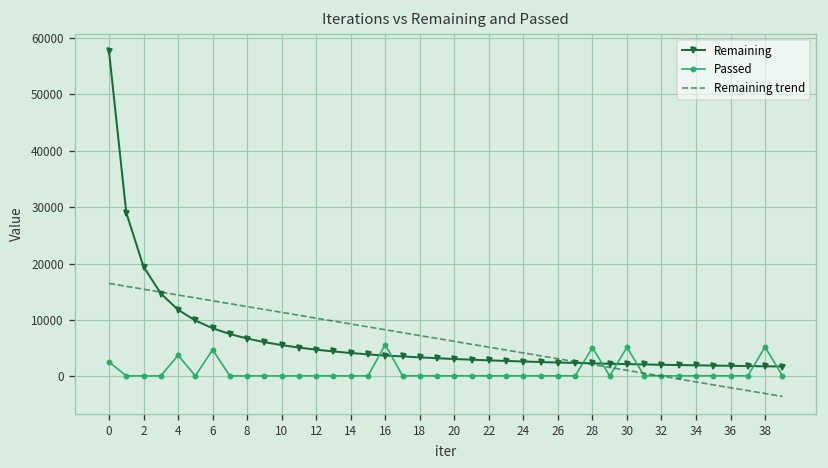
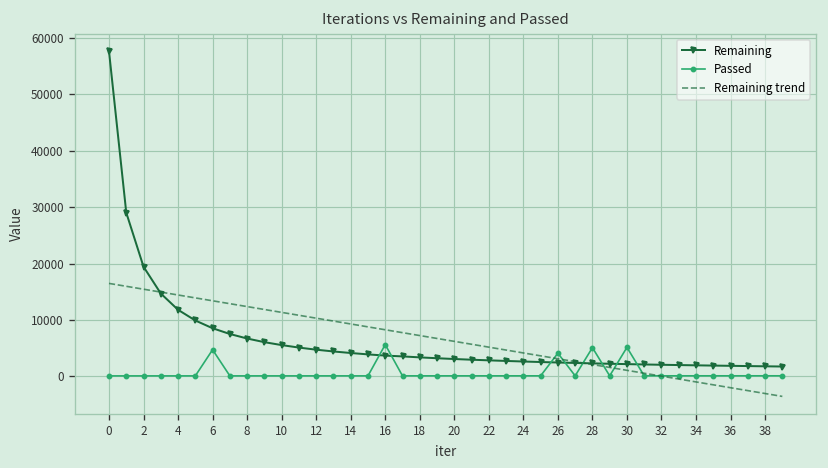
  {
    "Passed": {
-     "0": 3000,
+     "0": 0,
      "2": 0,
-     "4": 4000,
+     "4": 0,
      "6": 5000,
      "8": 0,
      "10": 0,
      "12": 0,
      "14": 0,
      "16": 6000,
      "18": 0,
      "20": 0,
      "22": 0,
      "24": 0,
-     "26": 0,
+     "26": 4000,
      "28": 5000,
      "30": 5000,
      "34": 0,
      "36": 0,
-     "38": 5000
+     "38": 0
    }
  }
